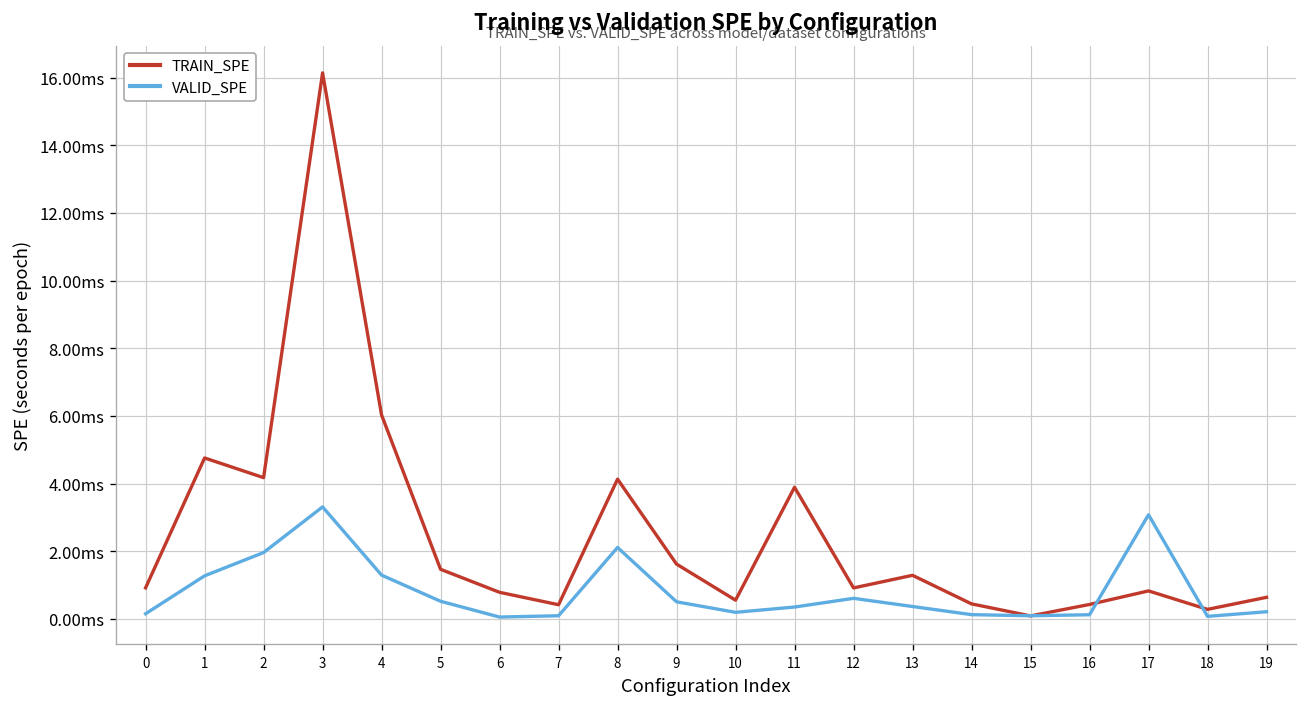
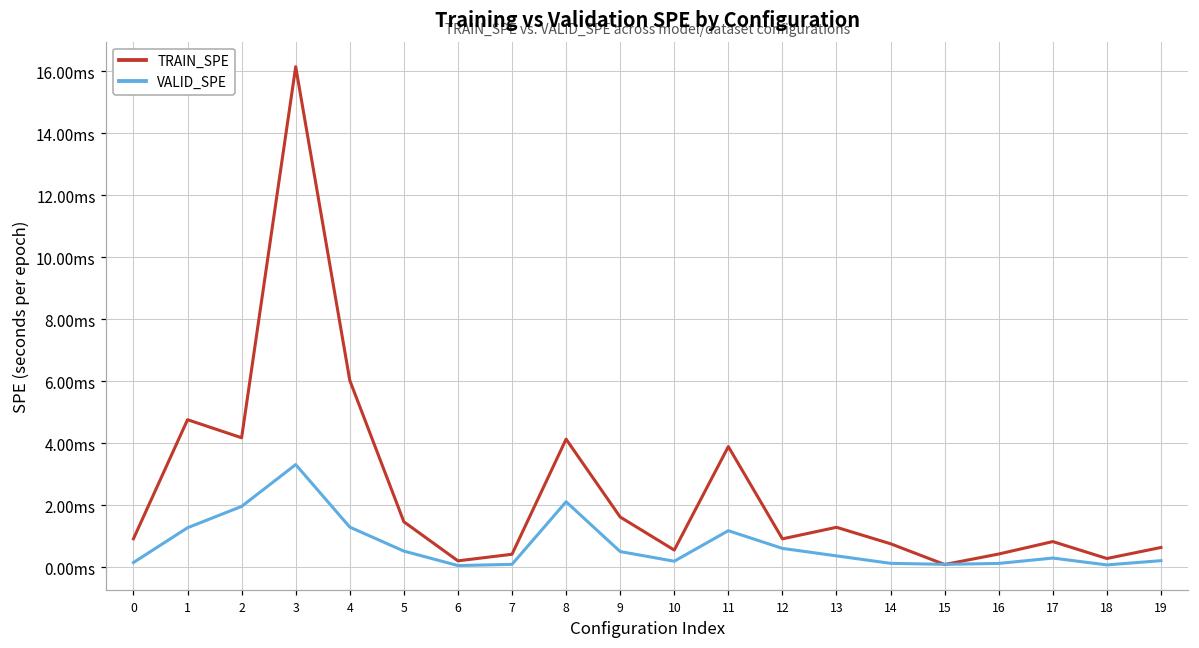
  {
    "TRAIN_SPE": {
      "0": "0.9ms",
      "1": "4.8ms",
      "2": "4.2ms",
      "3": "16.1ms",
      "4": "6.0ms",
      "5": "1.5ms",
-     "6": "0.8ms",
+     "6": "0.2ms",
      "7": "0.4ms",
      "8": "4.1ms",
      "9": "1.6ms",
      "10": "0.6ms",
      "11": "3.9ms",
      "12": "0.9ms",
      "13": "1.3ms",
-     "14": "0.4ms",
+     "14": "0.8ms",
      "16": "0.4ms",
      "17": "0.8ms",
      "18": "0.3ms",
      "19": "0.6ms"
    },
    "VALID_SPE": {
      "0": "0.2ms",
      "1": "1.3ms",
      "2": "2.0ms",
      "3": "3.3ms",
      "4": "1.3ms",
      "5": "0.5ms",
      "6": "0.1ms",
      "7": "0.1ms",
      "8": "2.1ms",
      "9": "0.5ms",
      "10": "0.2ms",
-     "11": "0.4ms",
+     "11": "1.2ms",
      "12": "0.6ms",
      "13": "0.4ms",
      "14": "0.1ms",
      "16": "0.1ms",
-     "17": "3.1ms",
+     "17": "0.3ms",
      "18": "0.1ms",
      "19": "0.2ms"
    }
  }
